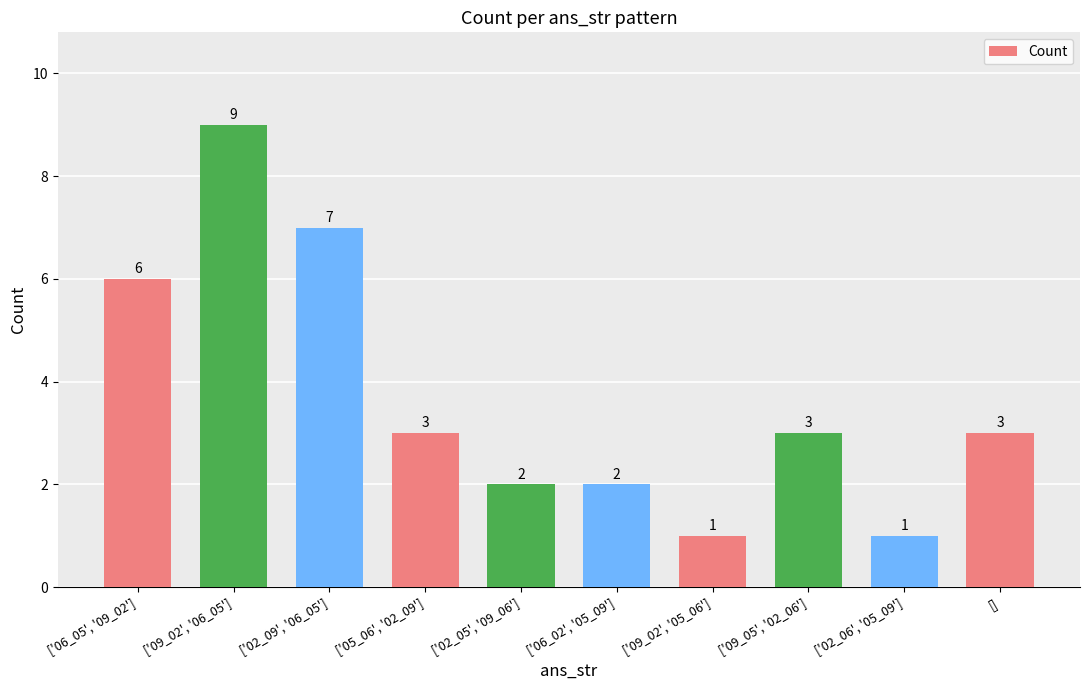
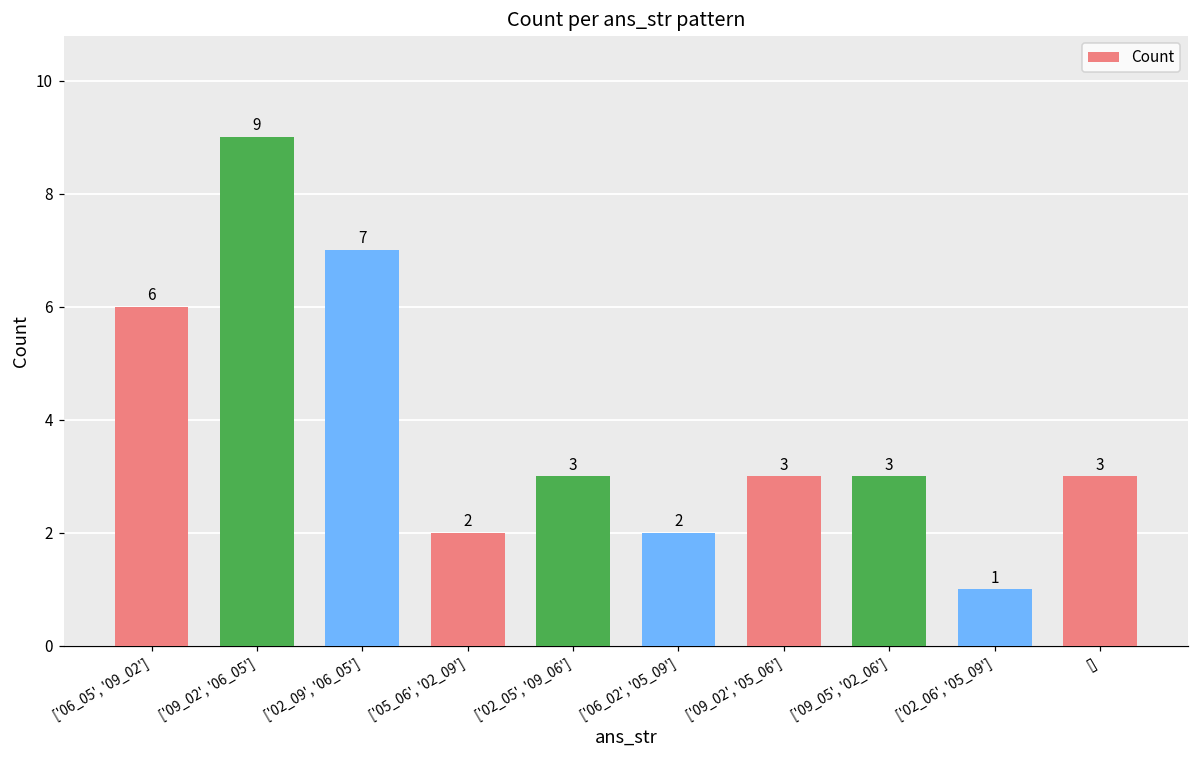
  {
    "['06_05', '09_02']": 6,
    "['09_02', '06_05']": 9,
    "['02_09', '06_05']": 7,
-   "['05_06', '02_09']": 3,
-   "['02_05', '09_06']": 2,
+   "['05_06', '02_09']": 2,
+   "['02_05', '09_06']": 3,
    "['06_02', '05_09']": 2,
-   "['09_02', '05_06']": 1,
+   "['09_02', '05_06']": 3,
    "['09_05', '02_06']": 3,
    "['02_06', '05_09']": 1,
    "[]": 3
  }
